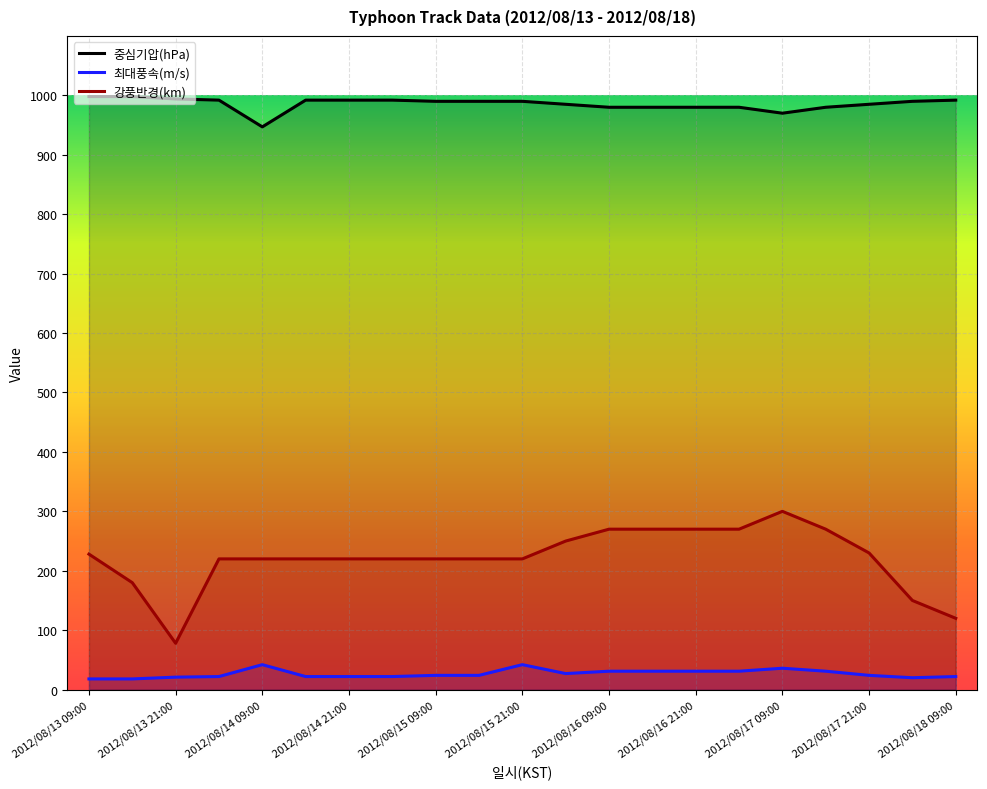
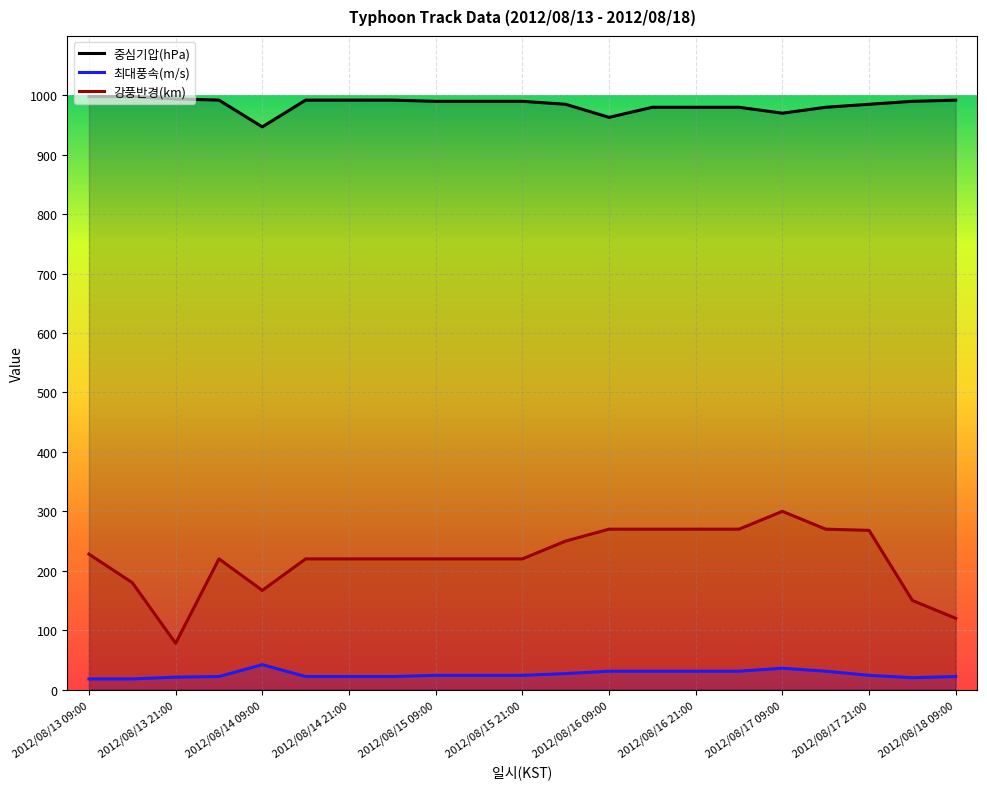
  {
    "중심기압(hPa)": {
      "2012/08/14 09:00": 950,
      "2012/08/14 21:00": 990,
      "2012/08/15 09:00": 990,
      "2012/08/15 21:00": 990,
-     "2012/08/16 09:00": 980,
+     "2012/08/16 09:00": 960,
      "2012/08/16 21:00": 980,
      "2012/08/17 09:00": 970,
      "2012/08/17 21:00": 990,
      "2012/08/18 09:00": 990
    },
    "최대풍속(m/s)": {
      "2012/08/13 09:00": 20,
      "2012/08/13 21:00": 20,
      "2012/08/14 09:00": 40,
      "2012/08/14 21:00": 20,
      "2012/08/15 09:00": 20,
-     "2012/08/15 21:00": 40,
+     "2012/08/15 21:00": 20,
      "2012/08/16 09:00": 30,
      "2012/08/16 21:00": 30,
      "2012/08/17 09:00": 40,
      "2012/08/17 21:00": 20,
      "2012/08/18 09:00": 20
    },
    "강풍반경(km)": {
      "2012/08/13 09:00": 230,
      "2012/08/13 21:00": 80,
-     "2012/08/14 09:00": 220,
+     "2012/08/14 09:00": 170,
      "2012/08/14 21:00": 220,
      "2012/08/15 09:00": 220,
      "2012/08/15 21:00": 220,
      "2012/08/16 09:00": 270,
      "2012/08/16 21:00": 270,
      "2012/08/17 09:00": 300,
-     "2012/08/17 21:00": 230,
+     "2012/08/17 21:00": 270,
      "2012/08/18 09:00": 120
    }
  }
